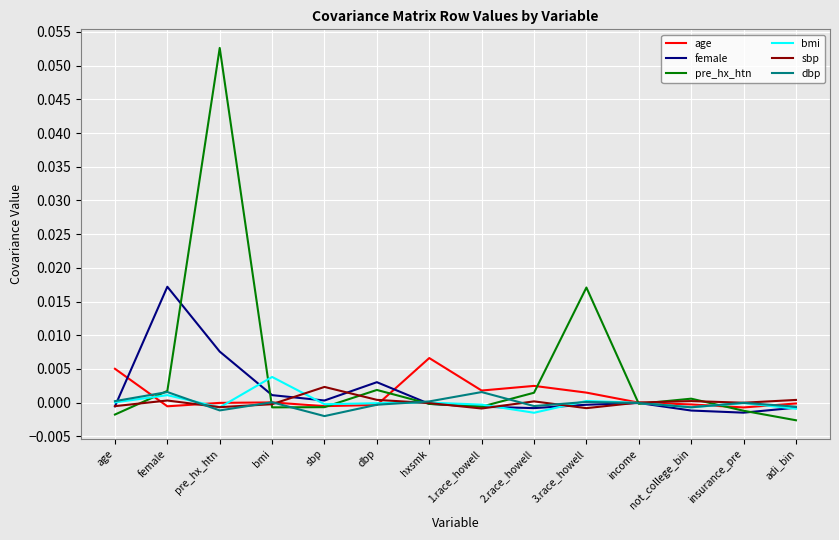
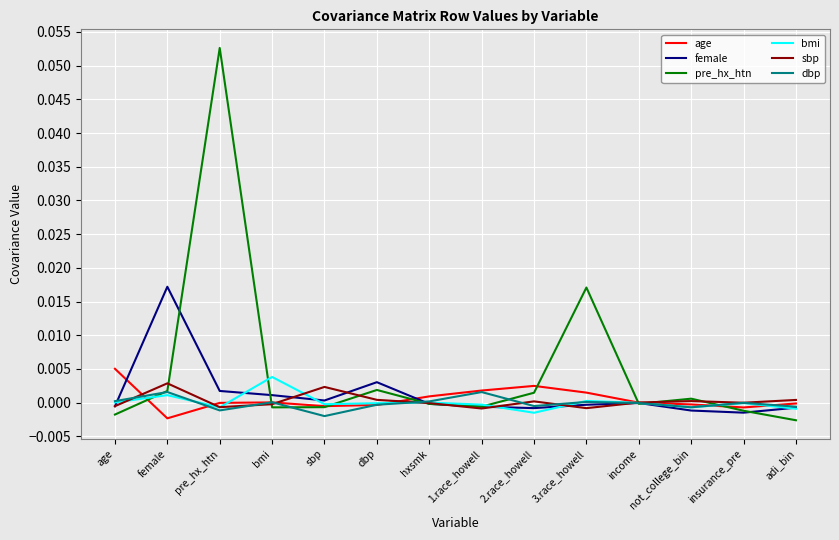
  {
    "age": {
      "age": 0.005,
-     "female": -0.001,
+     "female": -0.002,
      "pre_hx_htn": 0.000,
-     "hxsmk": 0.007,
+     "hxsmk": 0.001,
      "2.race_howell": 0.002,
      "3.race_howell": 0.001,
      "not_college_bin": 0.000,
      "insurance_pre": -0.001,
      "adi_bin": 0.000
    },
    "female": {
      "female": 0.017,
-     "pre_hx_htn": 0.008,
+     "pre_hx_htn": 0.002,
      "bmi": 0.001,
      "sbp": 0.000,
      "dbp": 0.003,
      "3.race_howell": 0.000,
      "not_college_bin": -0.001
    },
    "pre_hx_htn": {
      "age": -0.002,
      "pre_hx_htn": 0.053,
      "bmi": -0.001,
      "dbp": 0.002,
      "2.race_howell": 0.001,
      "3.race_howell": 0.017,
      "adi_bin": -0.003
    },
    "bmi": {
      "female": 0.001,
      "bmi": 0.004,
      "2.race_howell": -0.002
    },
    "sbp": {
-     "female": 0.000,
+     "female": 0.003,
      "sbp": 0.002,
      "dbp": 0.000,
      "2.race_howell": 0.000,
      "3.race_howell": -0.001,
      "adi_bin": 0.000
    },
    "dbp": {
      "pre_hx_htn": -0.001,
      "sbp": -0.002
    }
  }
